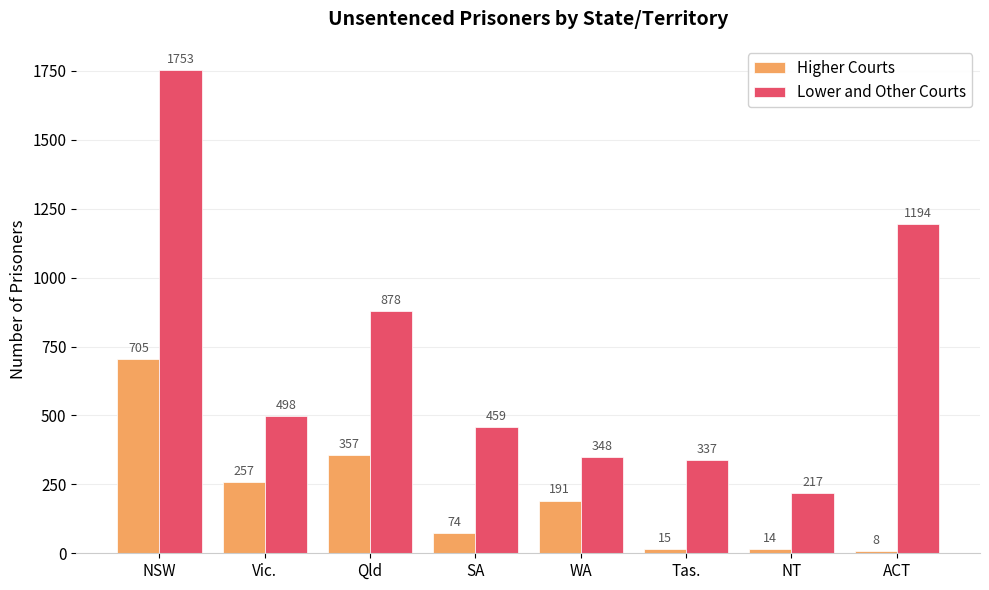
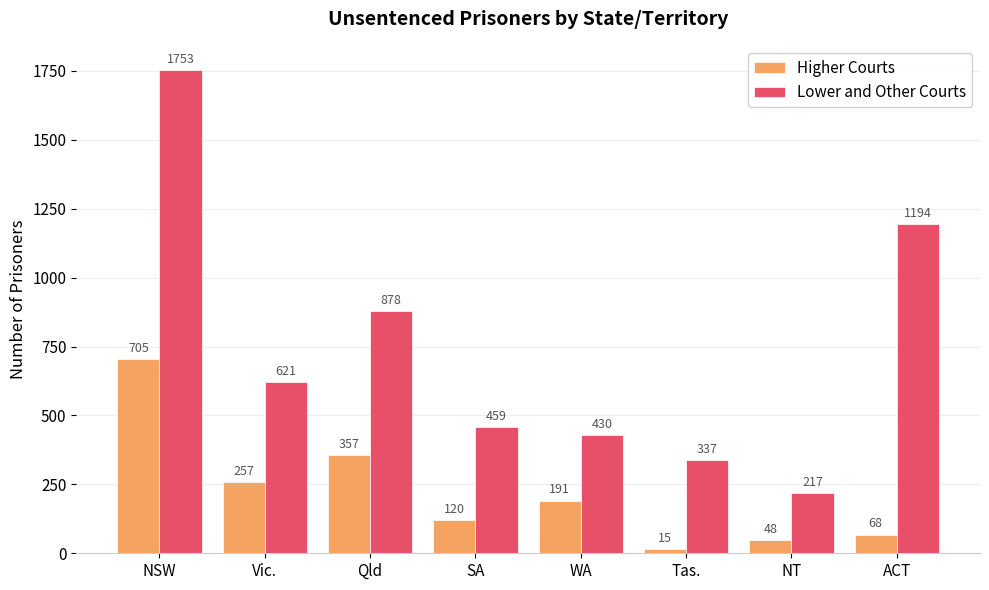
  {
    "Higher Courts": {
      "NSW": 705,
      "Vic.": 257,
      "Qld": 357,
-     "SA": 74,
+     "SA": 120,
      "WA": 191,
      "Tas.": 15,
-     "NT": 14,
-     "ACT": 8
+     "NT": 48,
+     "ACT": 68
    },
    "Lower and Other Courts": {
      "NSW": 1753,
-     "Vic.": 498,
+     "Vic.": 621,
      "Qld": 878,
      "SA": 459,
-     "WA": 348,
+     "WA": 430,
      "Tas.": 337,
      "NT": 217,
      "ACT": 1194
    }
  }
